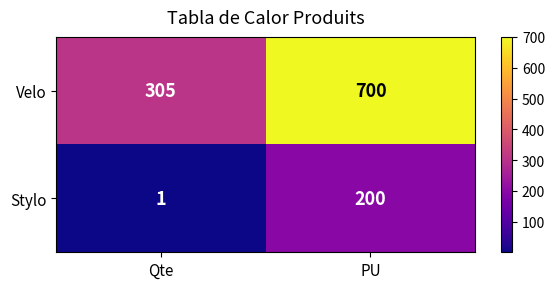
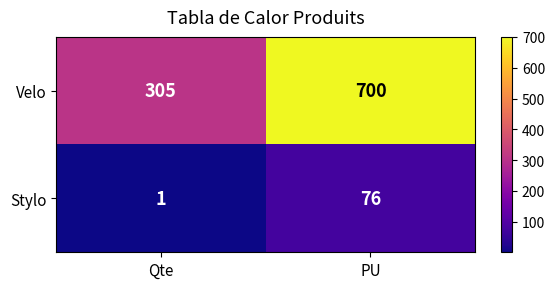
  {
    "Velo": {
      "Qte": 305,
      "PU": 700
    },
    "Stylo": {
      "Qte": 1,
-     "PU": 200
+     "PU": 76
    }
  }
